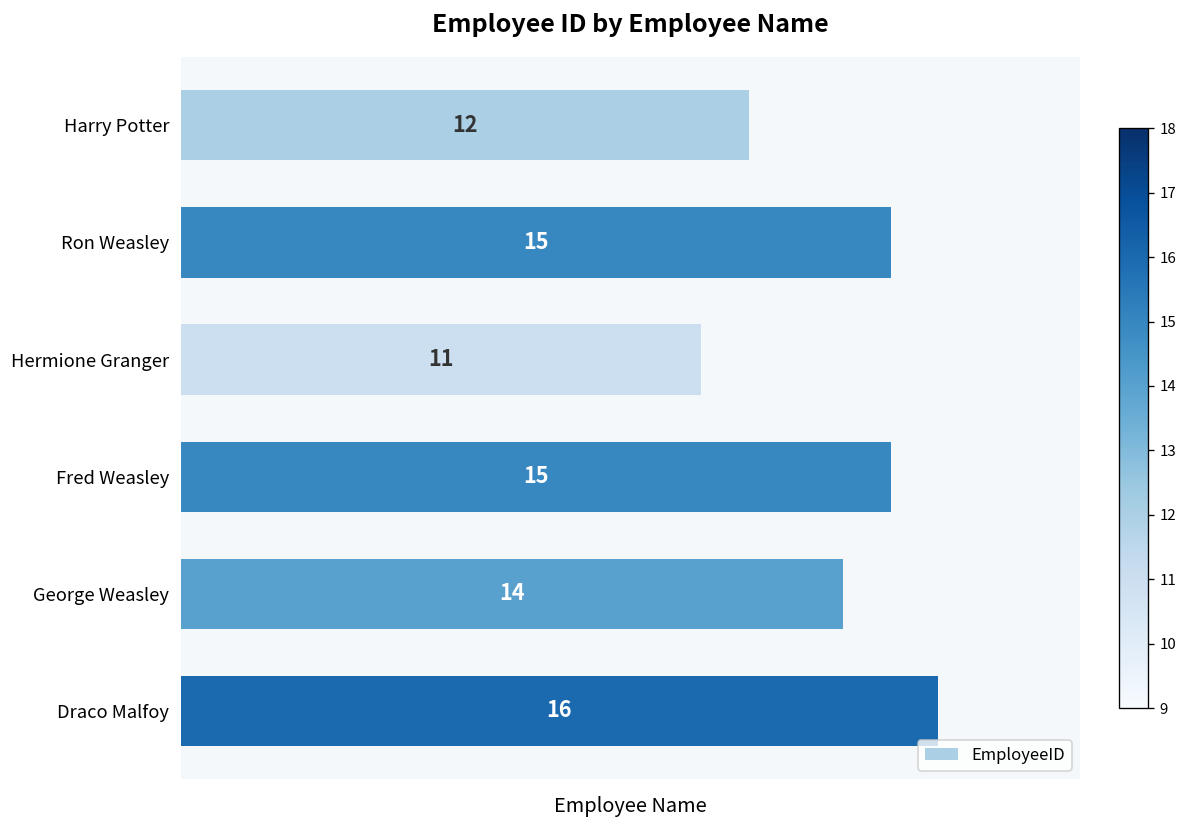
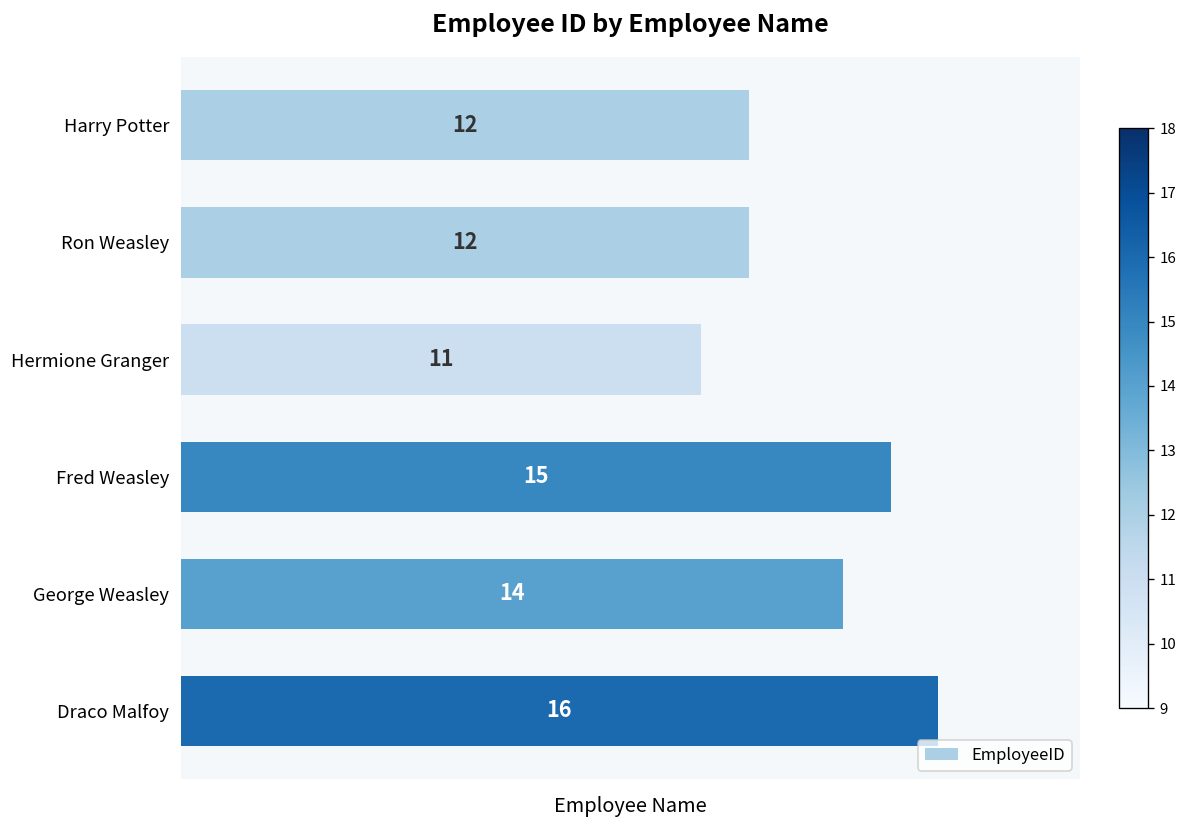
  {
    "Harry Potter": 12,
-   "Ron Weasley": 15,
+   "Ron Weasley": 12,
    "Hermione Granger": 11,
    "Fred Weasley": 15,
    "George Weasley": 14,
    "Draco Malfoy": 16
  }
